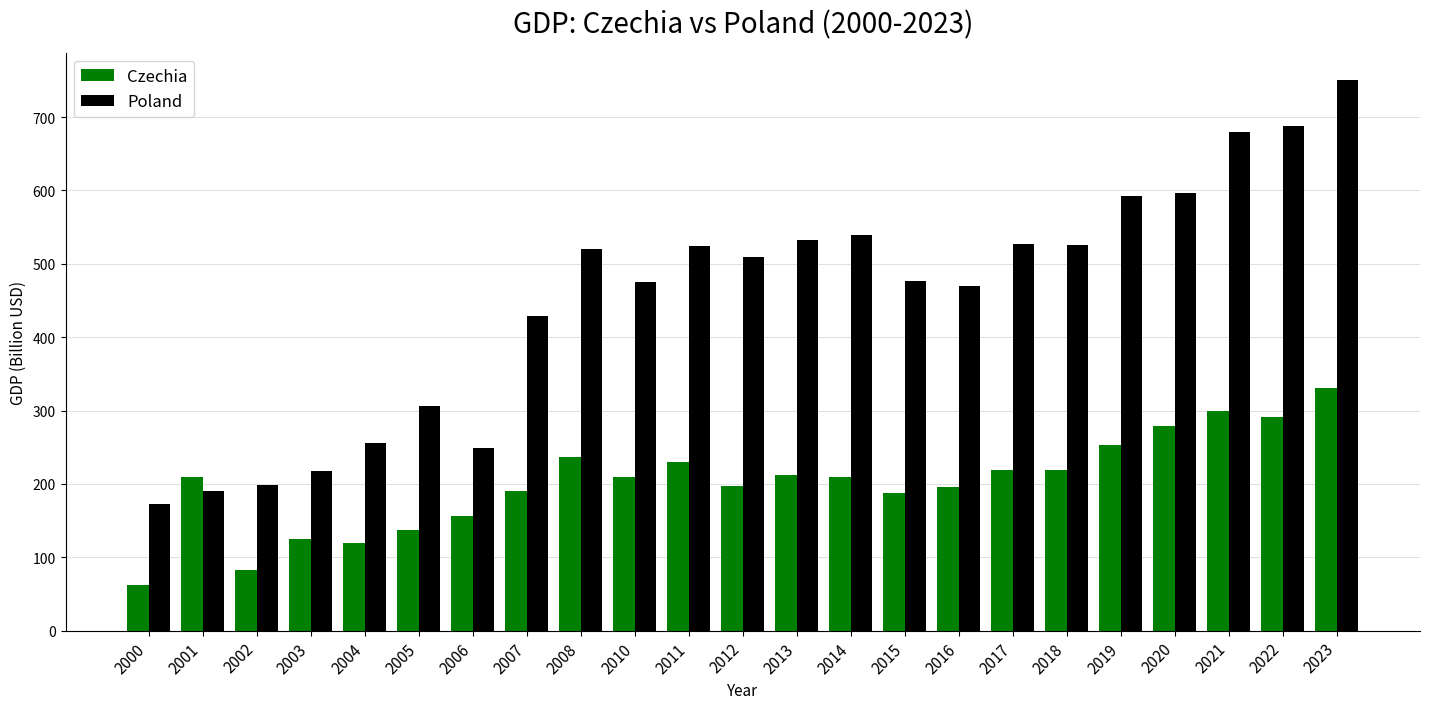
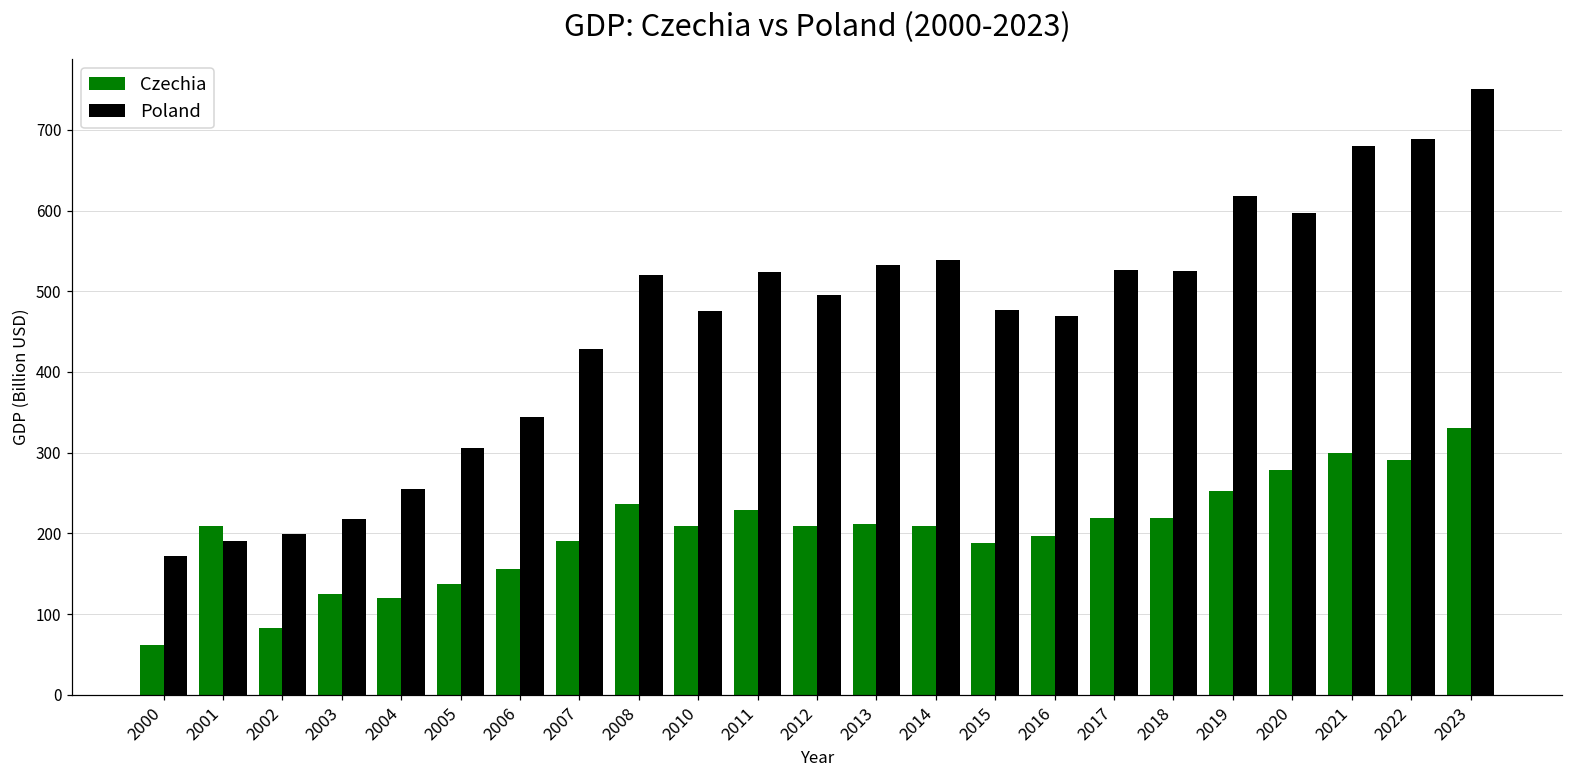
  {
    "Czechia": {
      "2000": 60,
      "2001": 210,
      "2002": 80,
      "2003": 130,
      "2004": 120,
      "2005": 140,
      "2006": 160,
      "2007": 190,
      "2008": 240,
      "2010": 210,
      "2011": 230,
-     "2012": 200,
+     "2012": 210,
      "2013": 210,
      "2014": 210,
      "2015": 190,
      "2016": 200,
      "2017": 220,
      "2018": 220,
      "2019": 250,
      "2020": 280,
      "2021": 300,
      "2022": 290,
      "2023": 330
    },
    "Poland": {
      "2000": 170,
      "2001": 190,
      "2002": 200,
      "2003": 220,
      "2004": 260,
      "2005": 310,
-     "2006": 250,
+     "2006": 340,
      "2007": 430,
      "2008": 520,
      "2010": 480,
      "2011": 520,
-     "2012": 510,
+     "2012": 500,
      "2013": 530,
      "2014": 540,
      "2015": 480,
      "2016": 470,
      "2017": 530,
      "2018": 530,
-     "2019": 590,
+     "2019": 620,
      "2020": 600,
      "2021": 680,
      "2022": 690,
      "2023": 750
    }
  }
